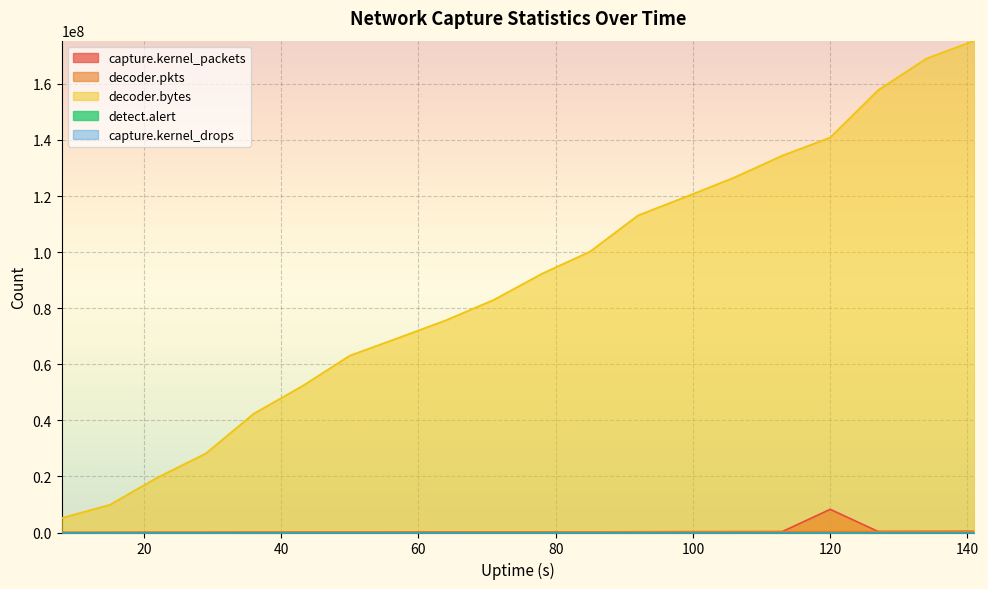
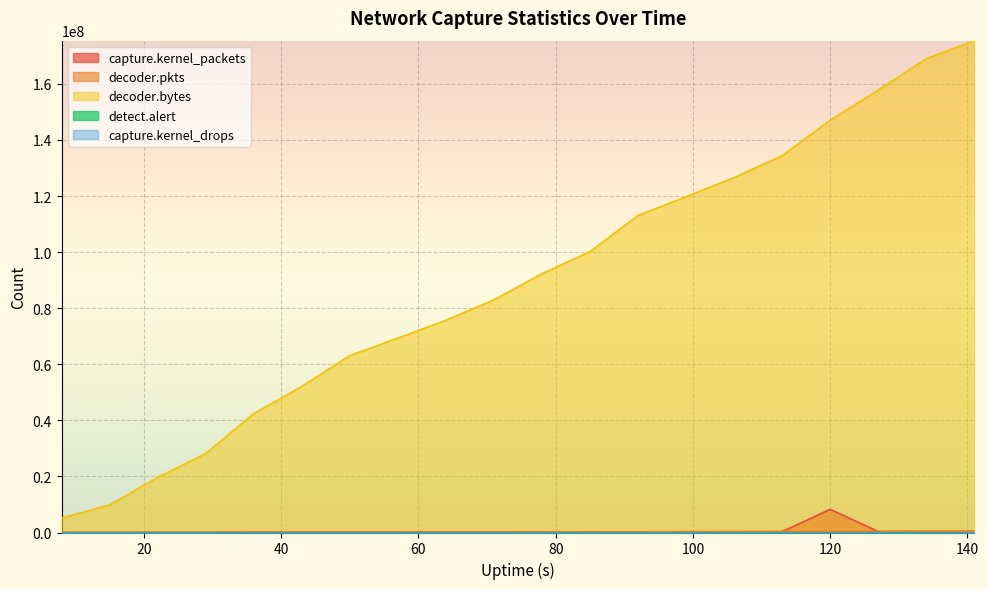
  {
    "decoder.bytes": {
-     "120": 141000000
+     "120": 147000000
    }
  }
